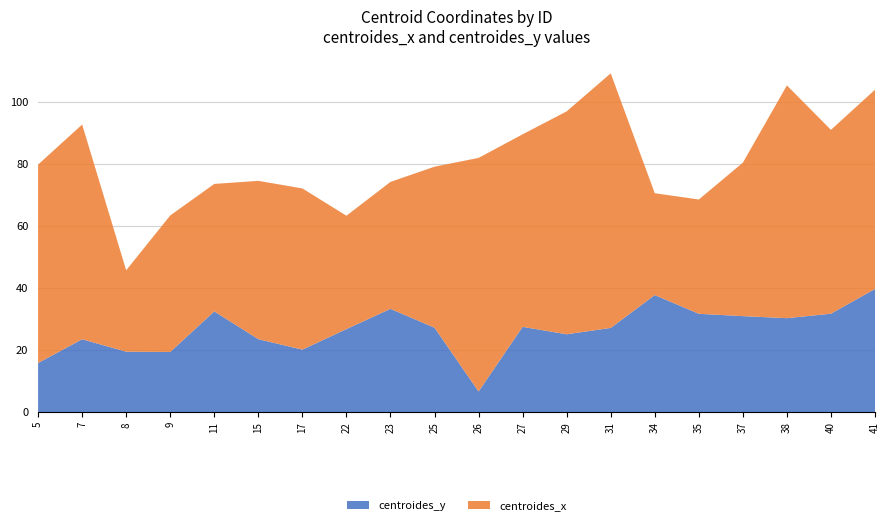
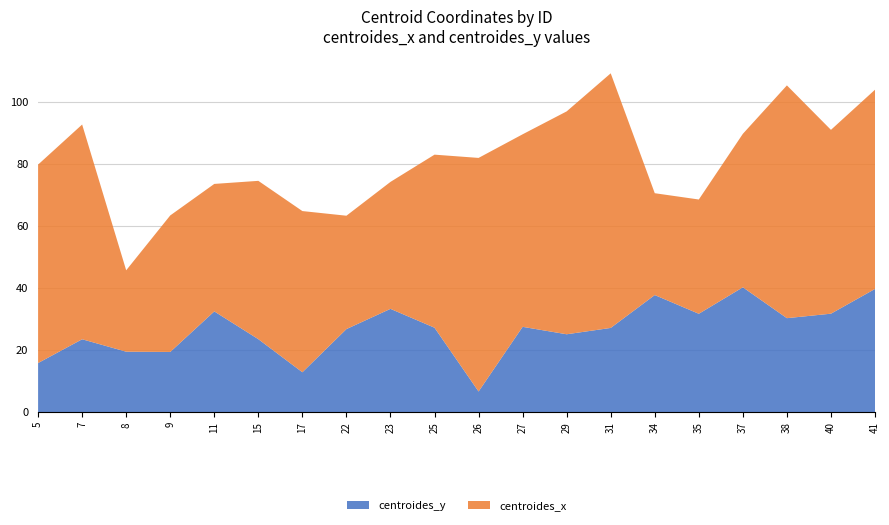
  {
    "centroides_y": {
      "5": 16,
      "7": 24,
      "8": 20,
      "9": 19,
      "11": 33,
      "15": 24,
-     "17": 20,
+     "17": 13,
      "22": 27,
      "23": 33,
      "25": 27,
      "26": 7,
      "27": 28,
      "29": 25,
      "31": 27,
      "34": 38,
      "35": 32,
-     "37": 31,
+     "37": 40,
      "38": 30,
      "40": 32,
      "41": 40
    },
    "centroides_x": {
      "5": 64,
      "7": 69,
      "8": 26,
      "9": 44,
      "11": 41,
      "15": 51,
      "17": 52,
      "22": 37,
      "23": 41,
-     "25": 52,
+     "25": 56,
      "26": 75,
      "27": 62,
      "29": 72,
      "31": 82,
      "34": 33,
      "35": 37,
      "37": 50,
      "38": 75,
      "40": 59,
      "41": 64
    }
  }
